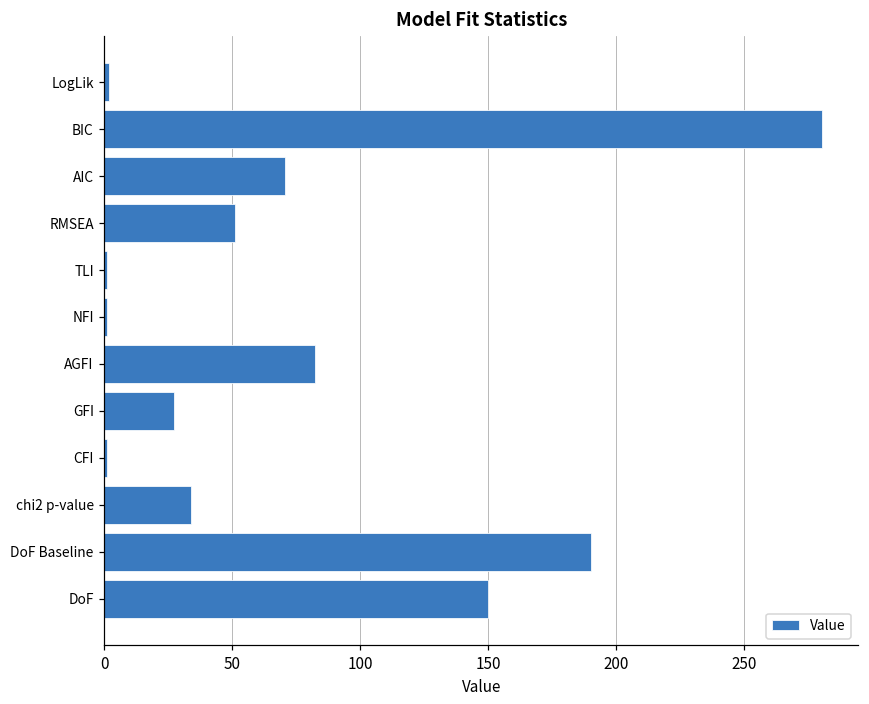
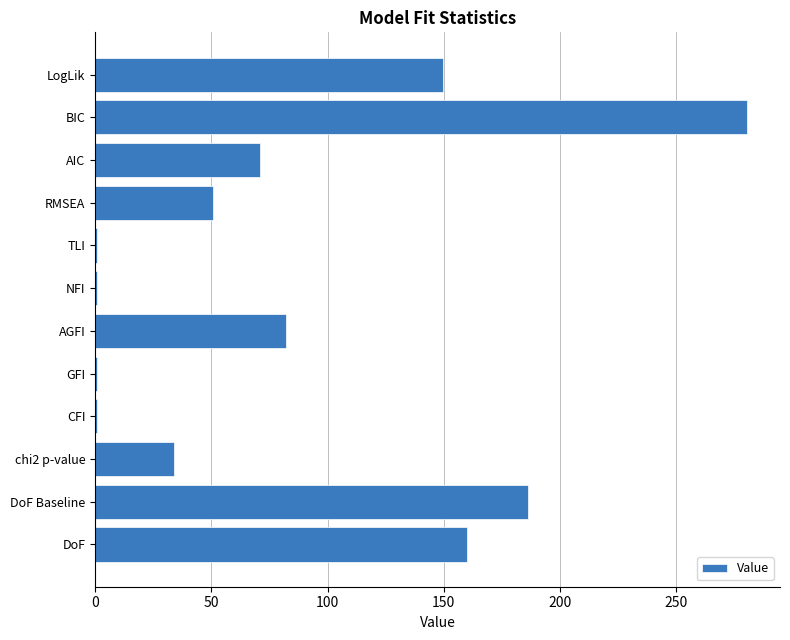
  {
-   "LogLik": 2,
+   "LogLik": 150,
    "BIC": 281,
    "AIC": 71,
    "RMSEA": 51,
    "AGFI": 82,
-   "GFI": 27,
+   "GFI": 1,
    "chi2 p-value": 34,
-   "DoF Baseline": 190,
-   "DoF": 150
+   "DoF Baseline": 186,
+   "DoF": 160
  }
